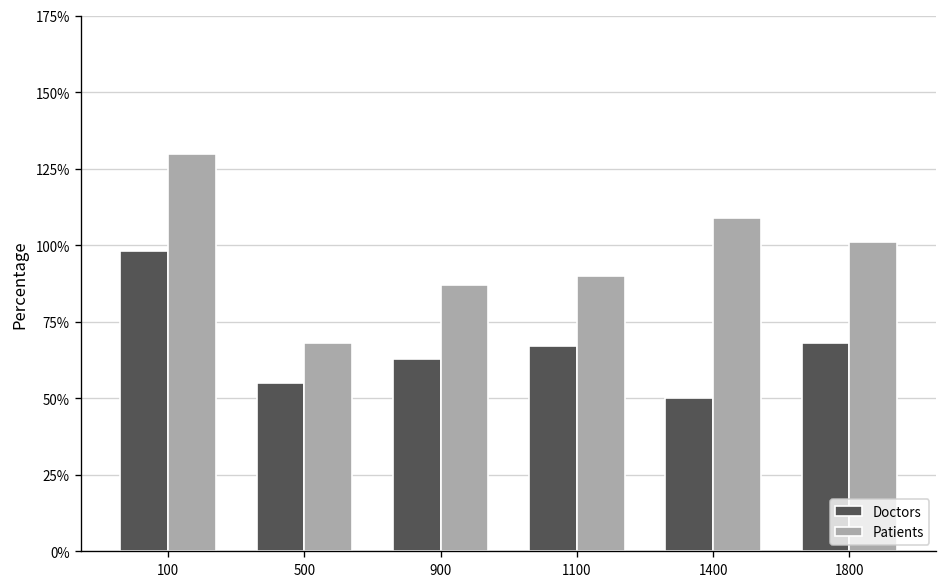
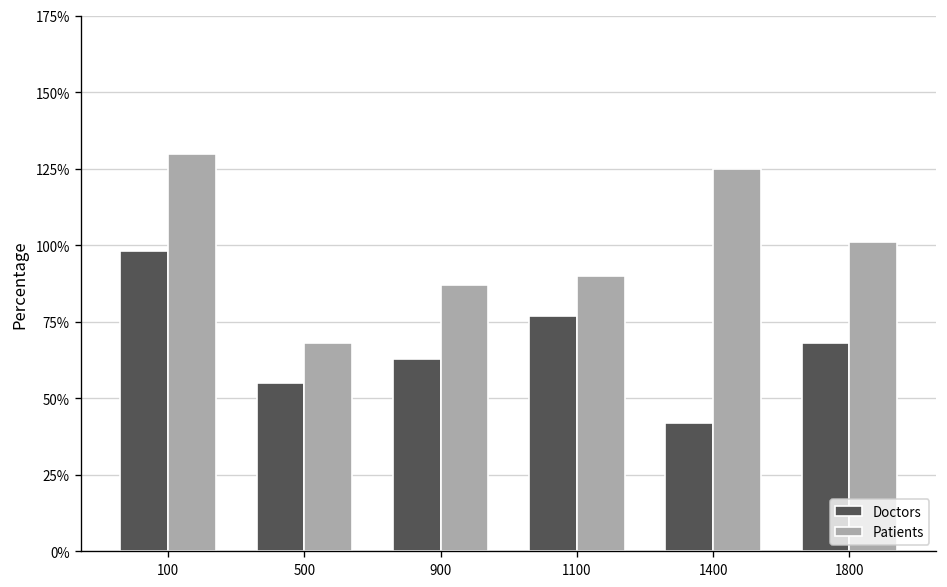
  {
    "Doctors": {
      "100": "98%",
      "500": "55%",
      "900": "63%",
-     "1100": "67%",
-     "1400": "50%",
+     "1100": "77%",
+     "1400": "42%",
      "1800": "68%"
    },
    "Patients": {
      "100": "130%",
      "500": "68%",
      "900": "87%",
      "1100": "90%",
-     "1400": "109%",
+     "1400": "125%",
      "1800": "101%"
    }
  }
